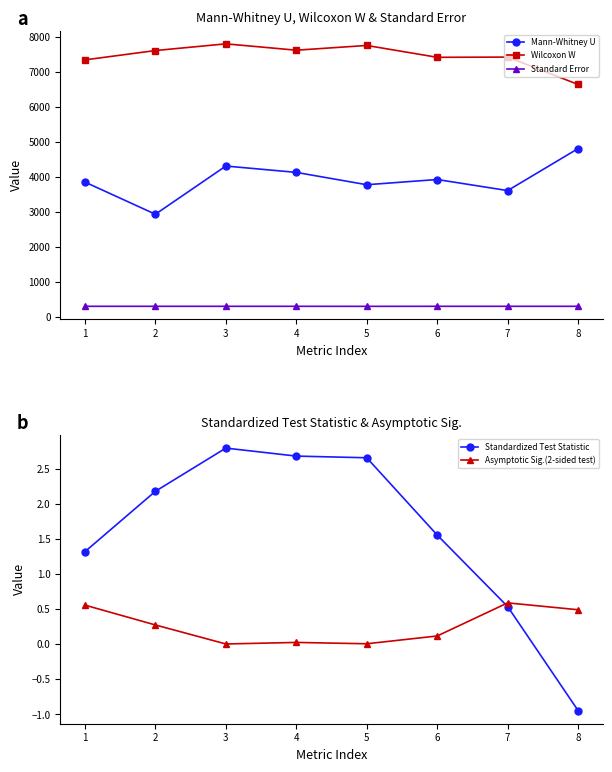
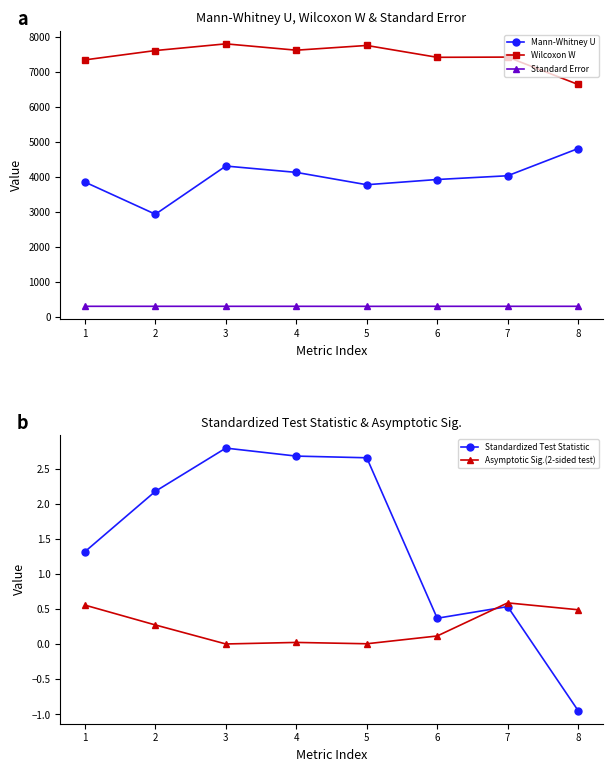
  {
    "Mann-Whitney U, Wilcoxon W & Standard Error": {
      "Mann-Whitney U": {
        "1": 3900,
        "2": 2900,
        "3": 4300,
        "4": 4100,
        "5": 3800,
        "6": 3900,
-       "7": 3600,
+       "7": 4000,
        "8": 4800
      },
      "Wilcoxon W": {
        "1": 7300,
        "2": 7600,
        "3": 7800,
        "4": 7600,
        "5": 7800,
        "6": 7400,
        "8": 6600
      },
      "Standard Error": {
        "1": 300,
        "2": 300,
        "3": 300,
        "4": 300,
        "5": 300,
        "6": 300,
        "7": 300,
        "8": 300
      }
    },
    "Standardized Test Statistic & Asymptotic Sig.": {
      "Standardized Test Statistic": {
        "1": 1.3,
        "2": 2.2,
        "3": 2.8,
        "4": 2.7,
        "5": 2.7,
-       "6": 1.6,
+       "6": 0.4,
        "7": 0.5,
        "8": -0.9
      },
      "Asymptotic Sig.(2-sided test)": {
        "1": 0.6,
        "2": 0.3,
        "3": 0.0,
        "4": 0.0,
        "5": 0.0,
        "6": 0.1,
        "7": 0.6,
        "8": 0.5
      }
    }
  }
